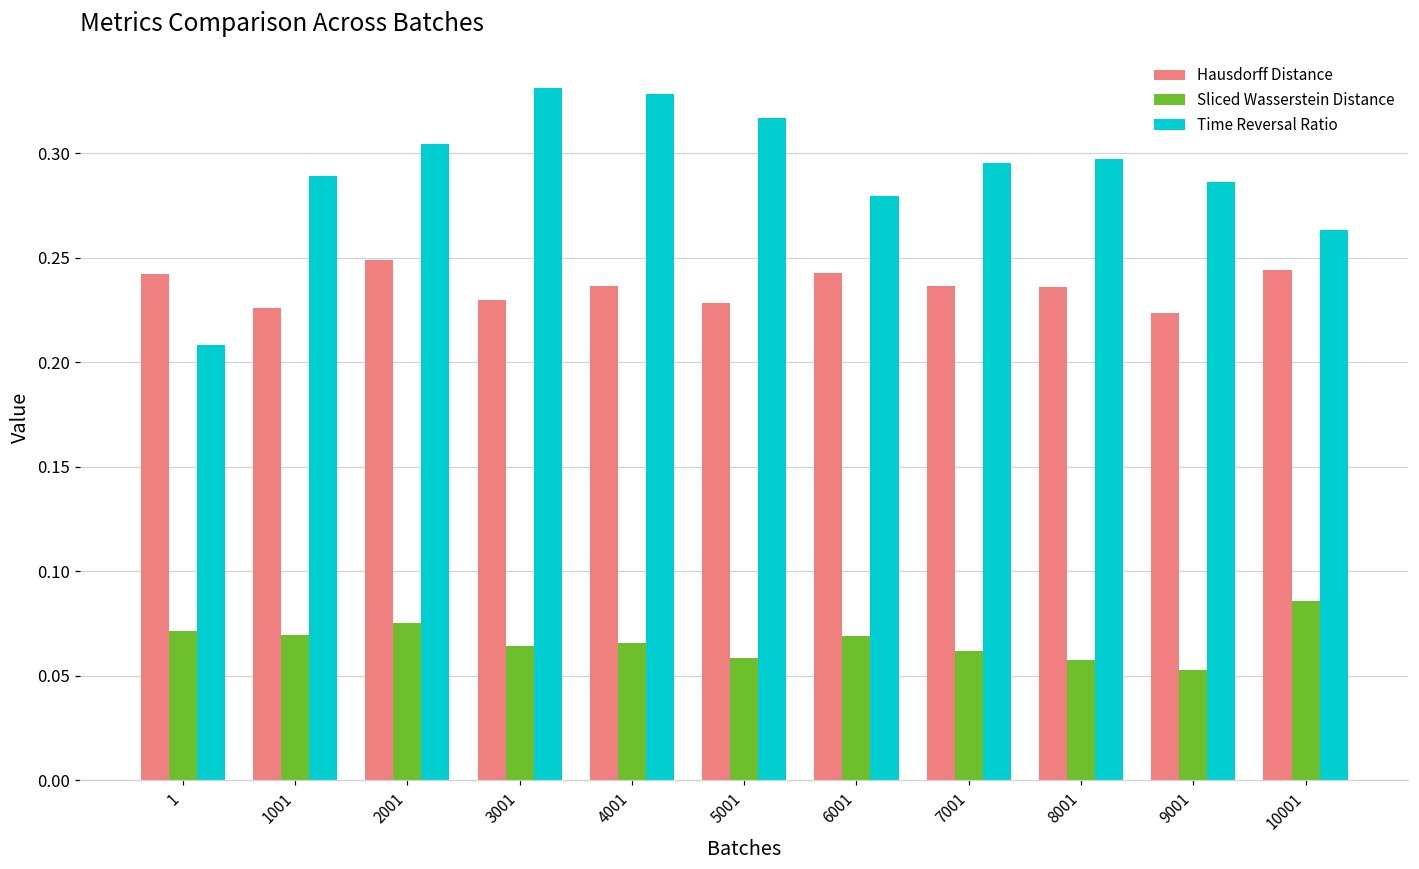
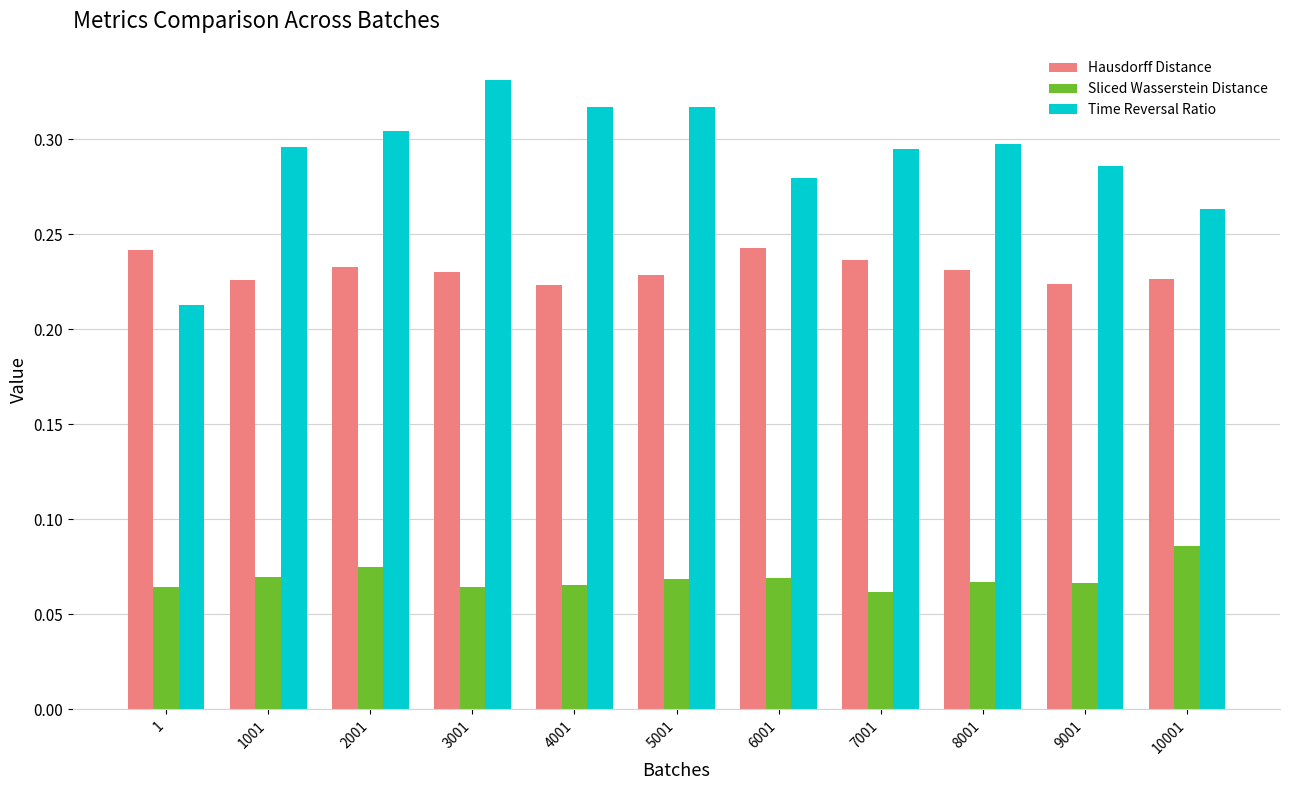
  {
    "Hausdorff Distance": {
      "1": 0.242,
      "1001": 0.226,
-     "2001": 0.249,
+     "2001": 0.233,
      "3001": 0.230,
-     "4001": 0.237,
+     "4001": 0.223,
      "5001": 0.229,
      "6001": 0.243,
      "7001": 0.237,
-     "8001": 0.236,
+     "8001": 0.231,
      "9001": 0.224,
-     "10001": 0.244
+     "10001": 0.226
    },
    "Sliced Wasserstein Distance": {
-     "1": 0.071,
+     "1": 0.065,
      "1001": 0.070,
      "2001": 0.075,
      "3001": 0.064,
      "4001": 0.066,
-     "5001": 0.058,
+     "5001": 0.069,
      "6001": 0.069,
      "7001": 0.062,
-     "8001": 0.057,
-     "9001": 0.053,
+     "8001": 0.067,
+     "9001": 0.066,
      "10001": 0.086
    },
    "Time Reversal Ratio": {
-     "1": 0.208,
-     "1001": 0.289,
+     "1": 0.213,
+     "1001": 0.296,
      "2001": 0.305,
      "3001": 0.331,
-     "4001": 0.329,
+     "4001": 0.317,
      "5001": 0.317,
      "6001": 0.279,
      "7001": 0.295,
      "8001": 0.297,
      "9001": 0.286,
      "10001": 0.263
    }
  }
